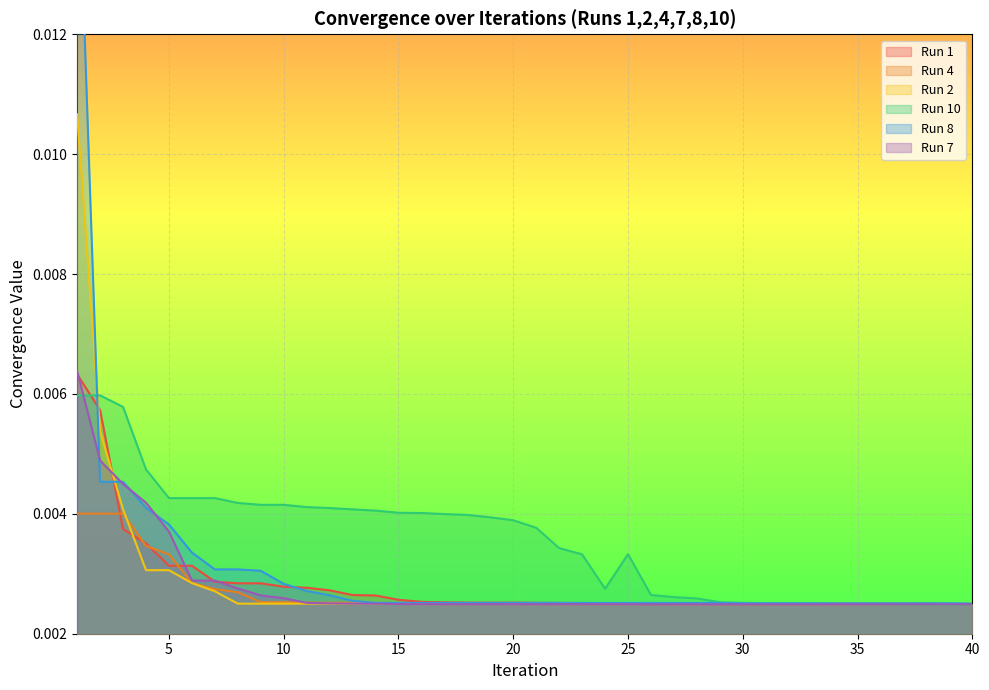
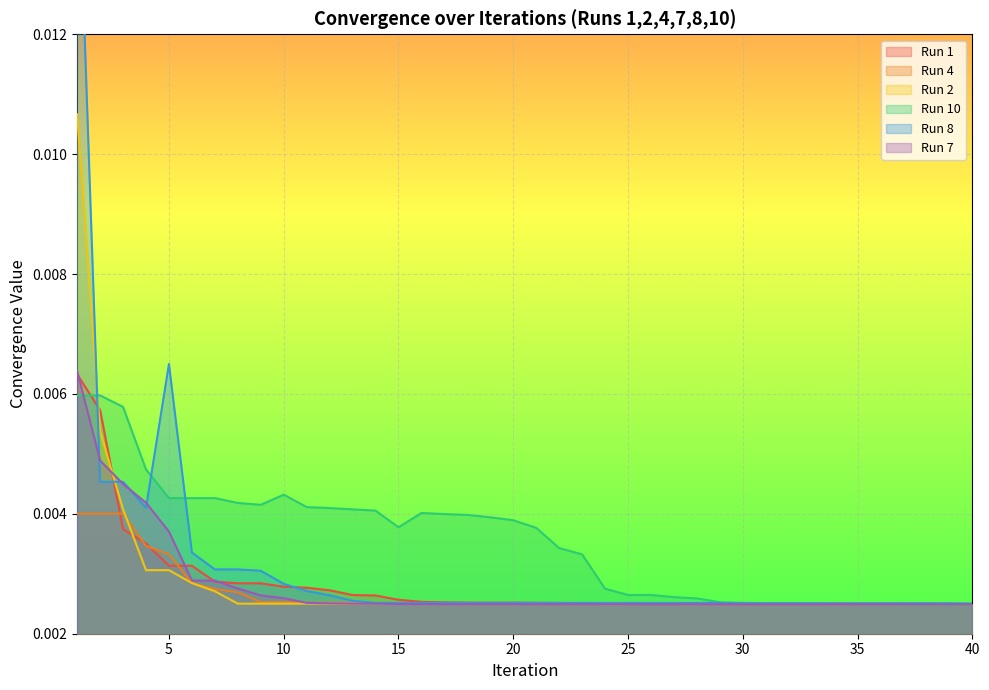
  {
    "Run 10": {
      "5": 0.0043,
-     "10": 0.0042,
-     "15": 0.0040,
+     "10": 0.0043,
+     "15": 0.0038,
      "20": 0.0039,
-     "25": 0.0033
+     "25": 0.0026
    },
    "Run 8": {
-     "5": 0.0038,
+     "5": 0.0065,
      "10": 0.0028
    },
    "Run 7": {
      "5": 0.0037,
      "10": 0.0026
    }
  }
